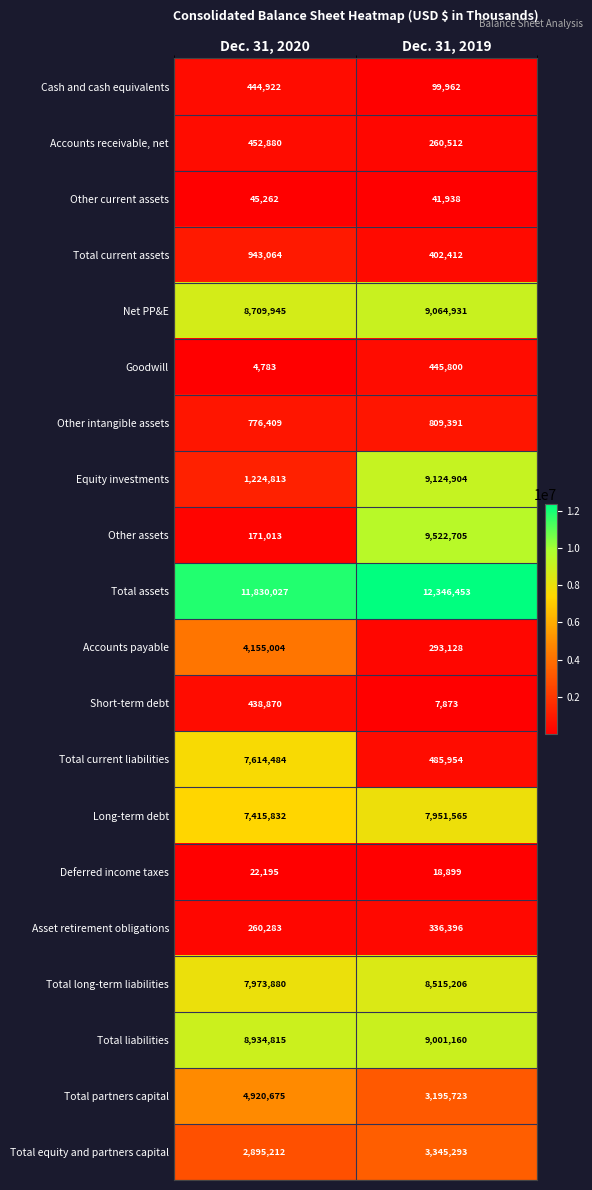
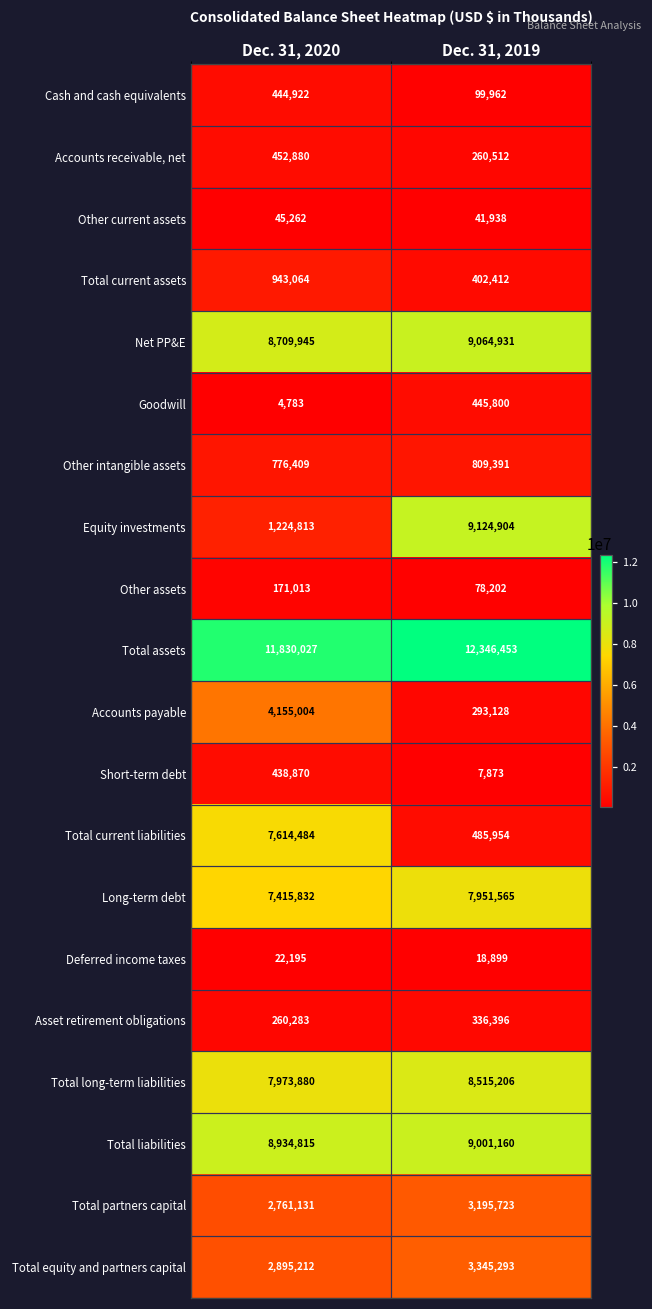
  {
    "Cash and cash equivalents": {
      "Dec. 31, 2020": "444,922",
      "Dec. 31, 2019": "99,962"
    },
    "Accounts receivable, net": {
      "Dec. 31, 2020": "452,880",
      "Dec. 31, 2019": "260,512"
    },
    "Other current assets": {
      "Dec. 31, 2020": "45,262",
      "Dec. 31, 2019": "41,938"
    },
    "Total current assets": {
      "Dec. 31, 2020": "943,064",
      "Dec. 31, 2019": "402,412"
    },
    "Net PP&E": {
      "Dec. 31, 2020": "8,709,945",
      "Dec. 31, 2019": "9,064,931"
    },
    "Goodwill": {
      "Dec. 31, 2020": "4,783",
      "Dec. 31, 2019": "445,800"
    },
    "Other intangible assets": {
      "Dec. 31, 2020": "776,409",
      "Dec. 31, 2019": "809,391"
    },
    "Equity investments": {
      "Dec. 31, 2020": "1,224,813",
      "Dec. 31, 2019": "9,124,904"
    },
    "Other assets": {
      "Dec. 31, 2020": "171,013",
-     "Dec. 31, 2019": "9,522,705"
+     "Dec. 31, 2019": "78,202"
    },
    "Total assets": {
      "Dec. 31, 2020": "11,830,027",
      "Dec. 31, 2019": "12,346,453"
    },
    "Accounts payable": {
      "Dec. 31, 2020": "4,155,004",
      "Dec. 31, 2019": "293,128"
    },
    "Short-term debt": {
      "Dec. 31, 2020": "438,870",
      "Dec. 31, 2019": "7,873"
    },
    "Total current liabilities": {
      "Dec. 31, 2020": "7,614,484",
      "Dec. 31, 2019": "485,954"
    },
    "Long-term debt": {
      "Dec. 31, 2020": "7,415,832",
      "Dec. 31, 2019": "7,951,565"
    },
    "Deferred income taxes": {
      "Dec. 31, 2020": "22,195",
      "Dec. 31, 2019": "18,899"
    },
    "Asset retirement obligations": {
      "Dec. 31, 2020": "260,283",
      "Dec. 31, 2019": "336,396"
    },
    "Total long-term liabilities": {
      "Dec. 31, 2020": "7,973,880",
      "Dec. 31, 2019": "8,515,206"
    },
    "Total liabilities": {
      "Dec. 31, 2020": "8,934,815",
      "Dec. 31, 2019": "9,001,160"
    },
    "Total partners capital": {
-     "Dec. 31, 2020": "4,920,675",
+     "Dec. 31, 2020": "2,761,131",
      "Dec. 31, 2019": "3,195,723"
    },
    "Total equity and partners capital": {
      "Dec. 31, 2020": "2,895,212",
      "Dec. 31, 2019": "3,345,293"
    }
  }
